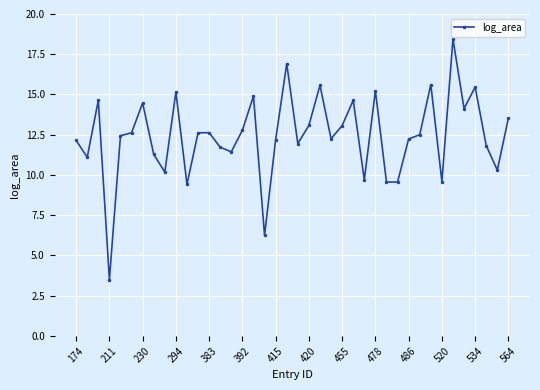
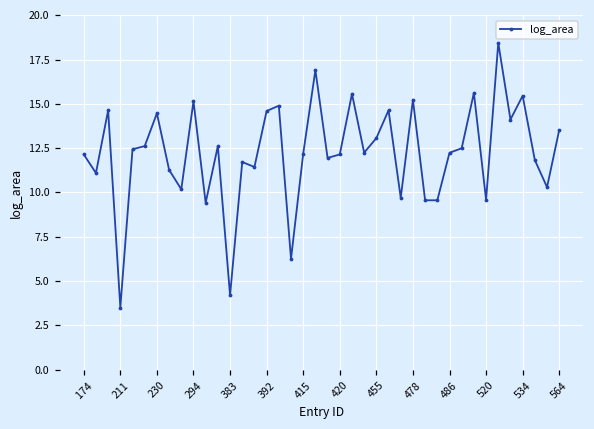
  {
    "174": 12.2,
    "211": 3.5,
    "230": 14.5,
    "294": 15.2,
-   "383": 12.6,
-   "392": 12.8,
+   "383": 4.2,
+   "392": 14.6,
    "415": 12.2,
-   "420": 13.1,
+   "420": 12.2,
    "455": 13.1,
    "478": 15.2,
    "486": 12.2,
    "520": 9.6,
    "534": 15.5,
    "564": 13.5
  }
